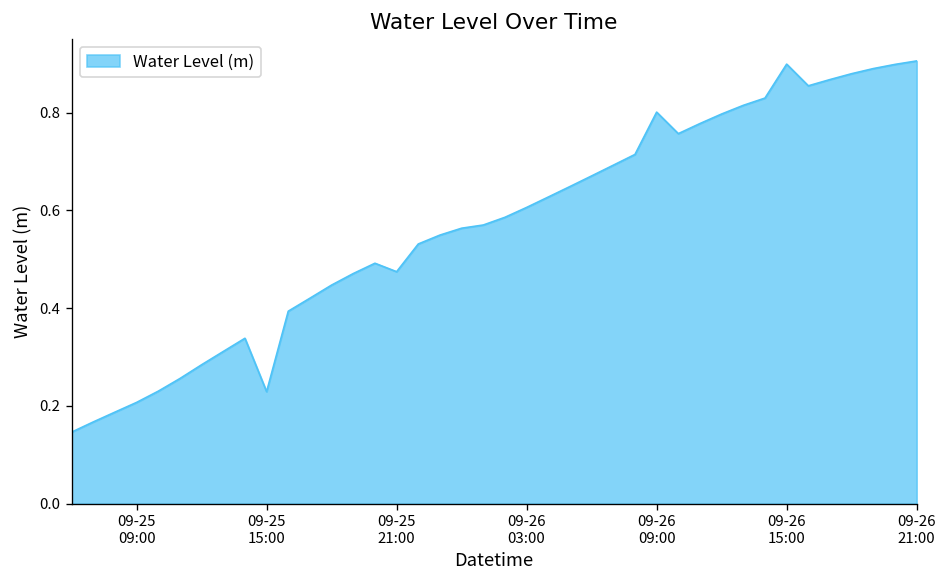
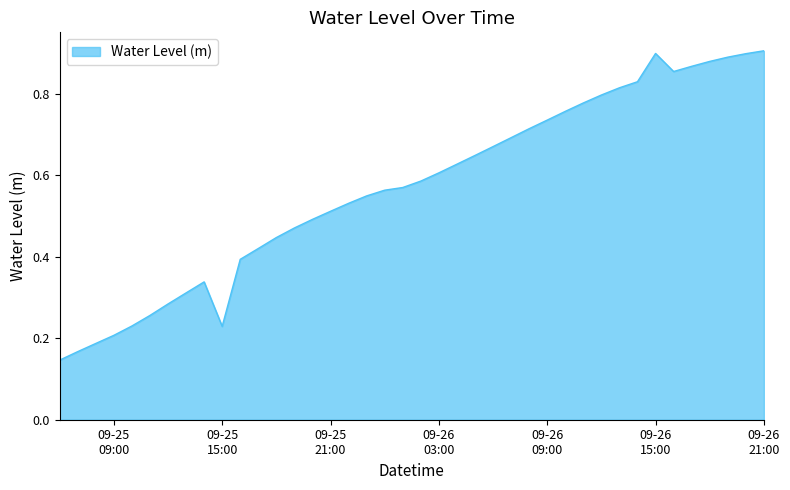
  {
    "09-25 09:00": 0.21,
    "09-25 15:00": 0.23,
-   "09-25 21:00": 0.47,
+   "09-25 21:00": 0.51,
    "09-26 03:00": 0.61,
-   "09-26 09:00": 0.80,
+   "09-26 09:00": 0.74,
    "09-26 15:00": 0.90,
    "09-26 21:00": 0.91
  }
